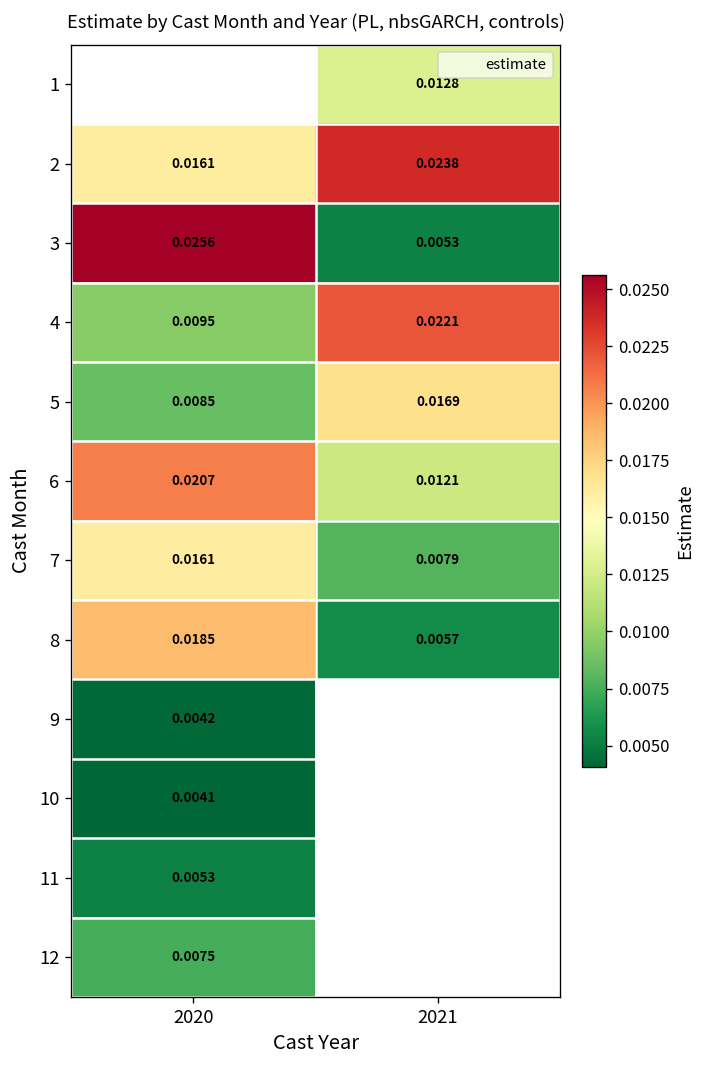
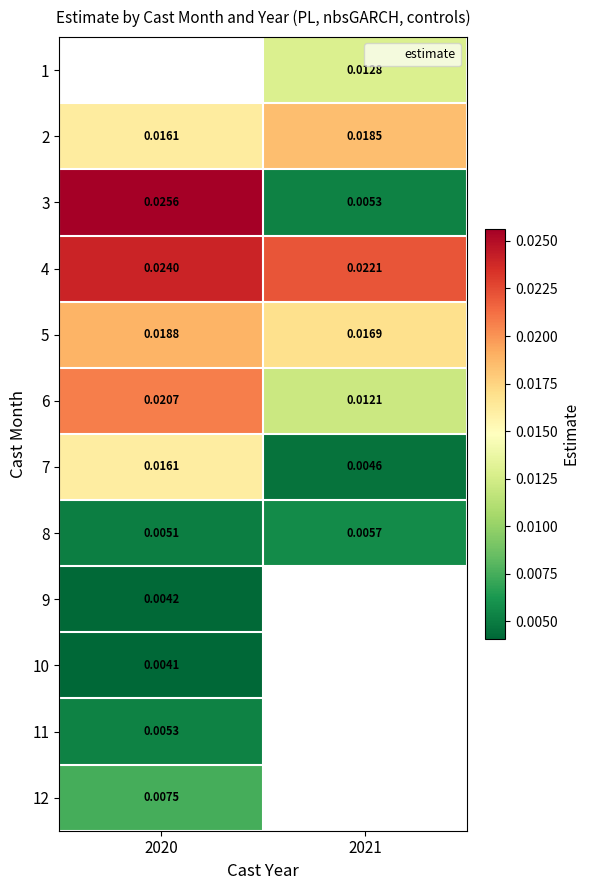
  {
    "2": {
      "2020": 0.0161,
-     "2021": 0.0238
+     "2021": 0.0185
    },
    "3": {
      "2020": 0.0256,
      "2021": 0.0053
    },
    "4": {
-     "2020": 0.0095,
+     "2020": 0.0240,
      "2021": 0.0221
    },
    "5": {
-     "2020": 0.0085,
+     "2020": 0.0188,
      "2021": 0.0169
    },
    "6": {
      "2020": 0.0207,
      "2021": 0.0121
    },
    "7": {
      "2020": 0.0161,
-     "2021": 0.0079
+     "2021": 0.0046
    },
    "8": {
-     "2020": 0.0185,
+     "2020": 0.0051,
      "2021": 0.0057
    },
    "9": {
      "2020": 0.0042
    },
    "10": {
      "2020": 0.0041
    },
    "11": {
      "2020": 0.0053
    },
    "12": {
      "2020": 0.0075
    }
  }
